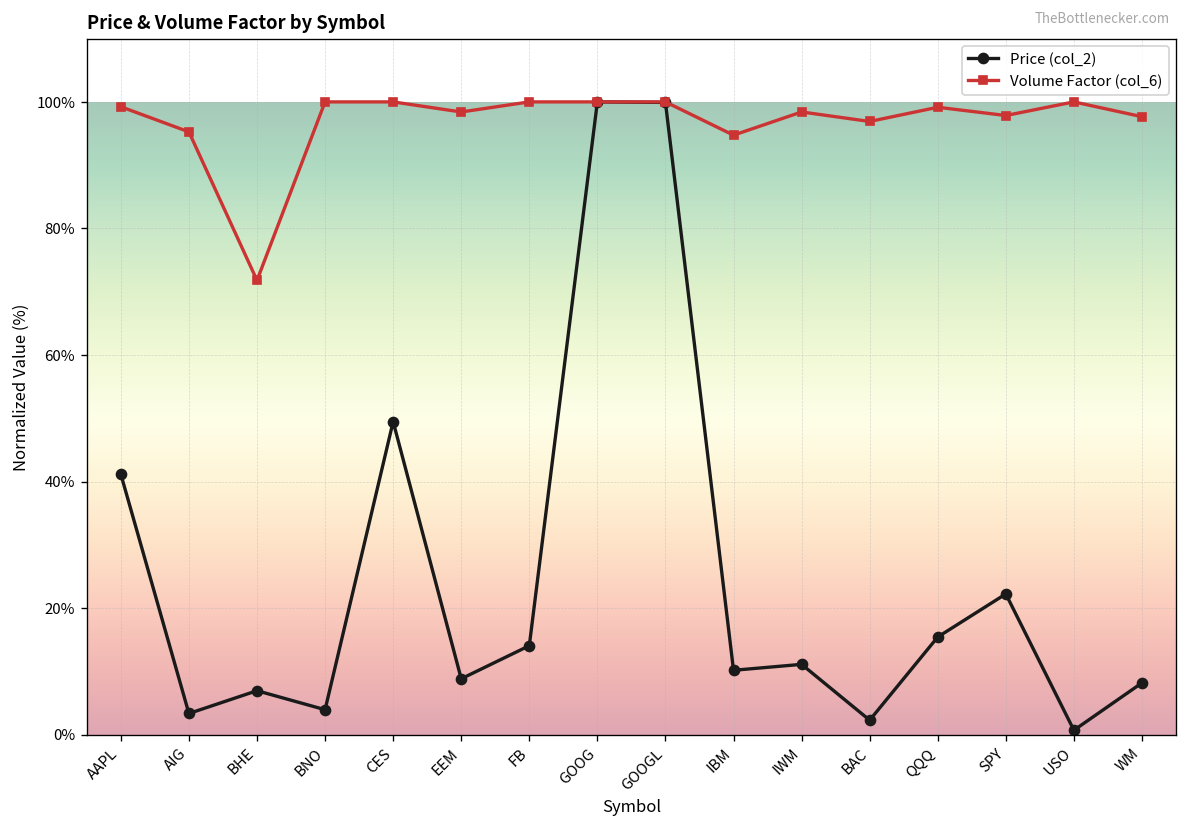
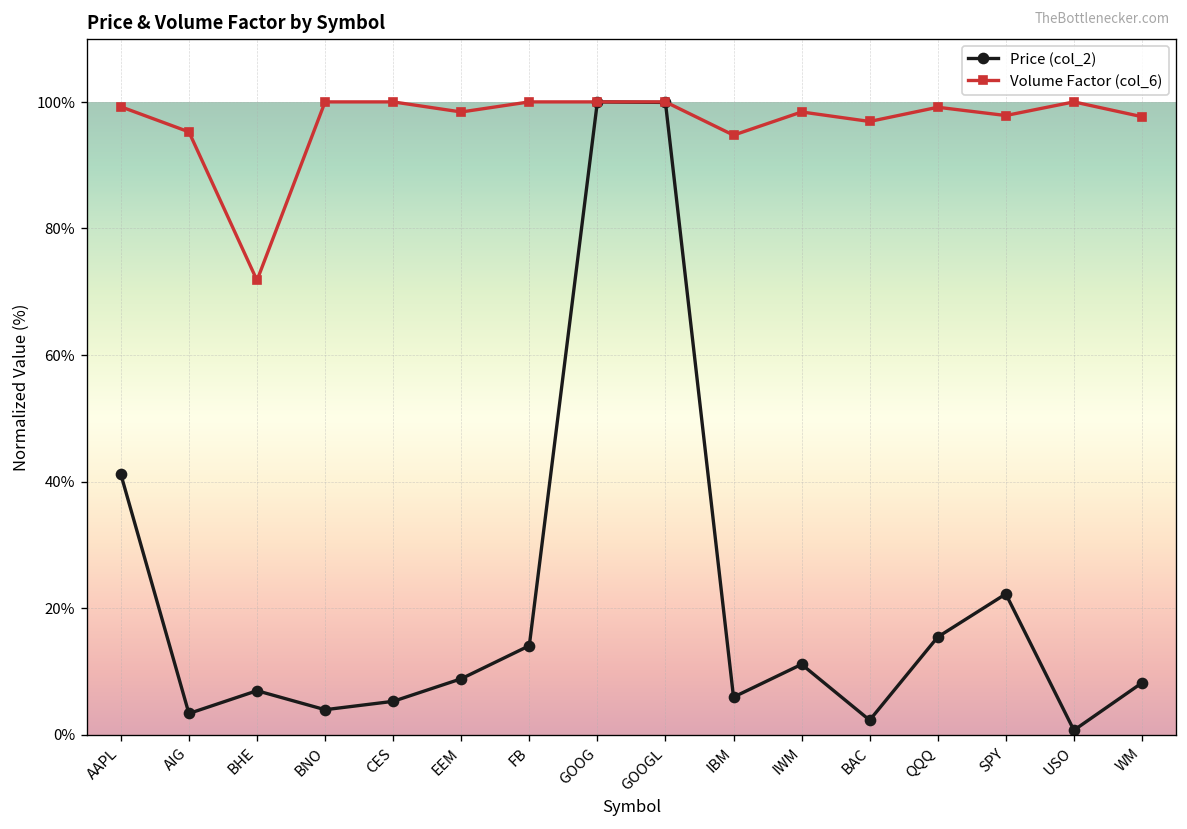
  {
    "Price (col_2)": {
      "AAPL": "41%",
      "AIG": "3%",
      "BHE": "7%",
      "BNO": "4%",
-     "CES": "49%",
+     "CES": "5%",
      "EEM": "9%",
      "FB": "14%",
-     "IBM": "10%",
+     "IBM": "6%",
      "IWM": "11%",
      "BAC": "2%",
      "QQQ": "15%",
      "SPY": "22%",
      "USO": "1%",
      "WM": "8%"
    },
    "Volume Factor (col_6)": {
      "AAPL": "99%",
      "AIG": "95%",
      "BHE": "72%",
      "BNO": "100%",
      "CES": "100%",
      "EEM": "98%",
      "FB": "100%",
      "IBM": "95%",
      "IWM": "98%",
      "BAC": "97%",
      "QQQ": "99%",
      "SPY": "98%",
      "USO": "100%",
      "WM": "98%"
    }
  }
